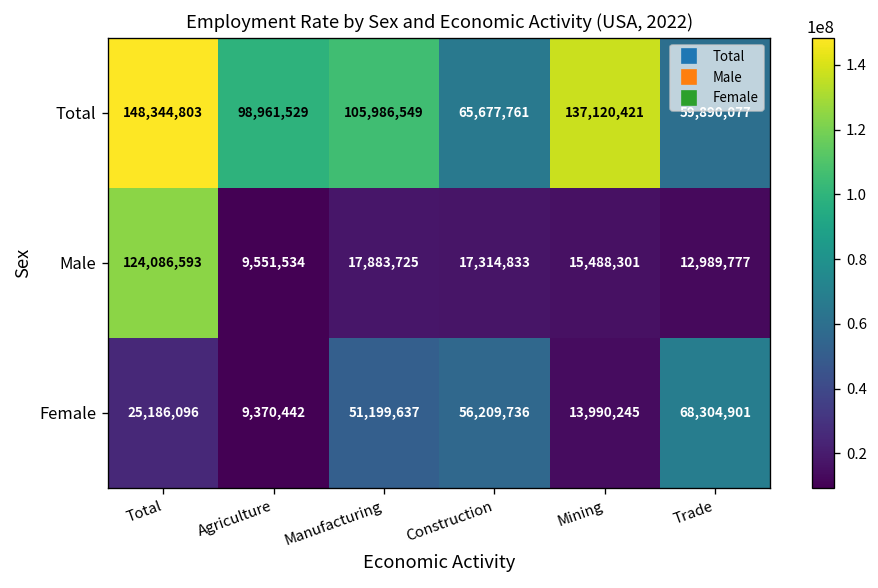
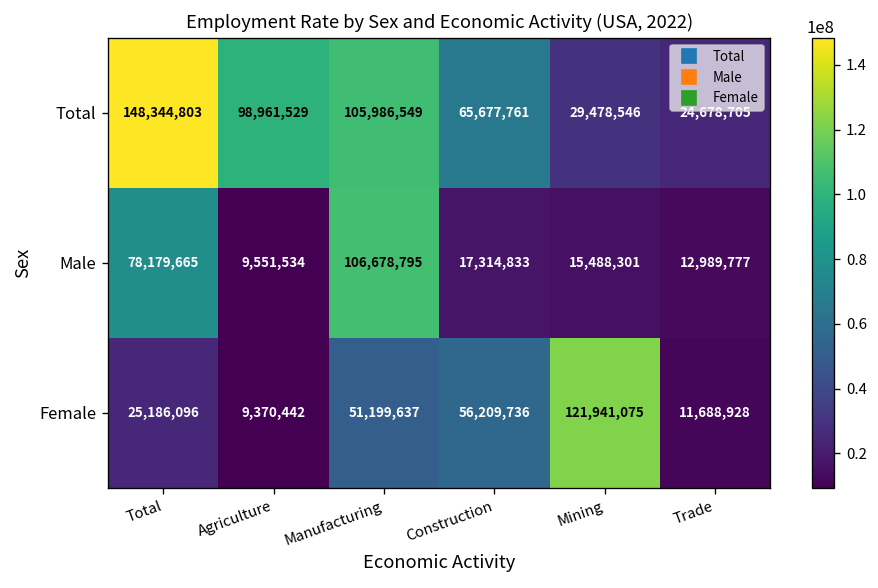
  {
    "Total": {
      "Total": "148,344,803",
      "Agriculture": "98,961,529",
      "Manufacturing": "105,986,549",
      "Construction": "65,677,761",
-     "Mining": "137,120,421",
-     "Trade": "59,890,077"
+     "Mining": "29,478,546",
+     "Trade": "24,678,705"
    },
    "Male": {
-     "Total": "124,086,593",
+     "Total": "78,179,665",
      "Agriculture": "9,551,534",
-     "Manufacturing": "17,883,725",
+     "Manufacturing": "106,678,795",
      "Construction": "17,314,833",
      "Mining": "15,488,301",
      "Trade": "12,989,777"
    },
    "Female": {
      "Total": "25,186,096",
      "Agriculture": "9,370,442",
      "Manufacturing": "51,199,637",
      "Construction": "56,209,736",
-     "Mining": "13,990,245",
-     "Trade": "68,304,901"
+     "Mining": "121,941,075",
+     "Trade": "11,688,928"
    }
  }
